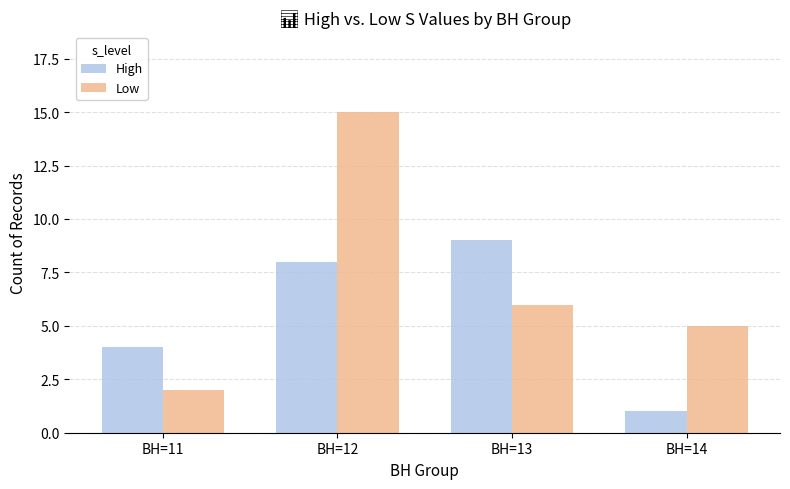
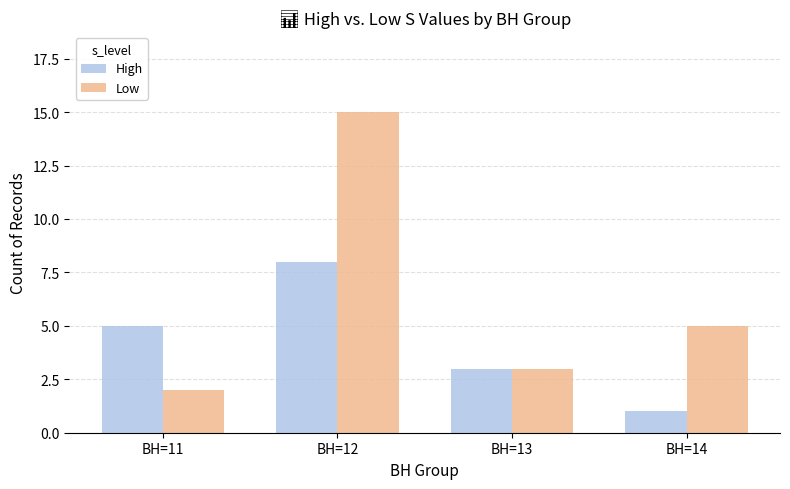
  {
    "High": {
-     "BH=11": 4,
+     "BH=11": 5,
      "BH=12": 8,
-     "BH=13": 9,
+     "BH=13": 3,
      "BH=14": 1
    },
    "Low": {
      "BH=11": 2,
      "BH=12": 15,
-     "BH=13": 6,
+     "BH=13": 3,
      "BH=14": 5
    }
  }
